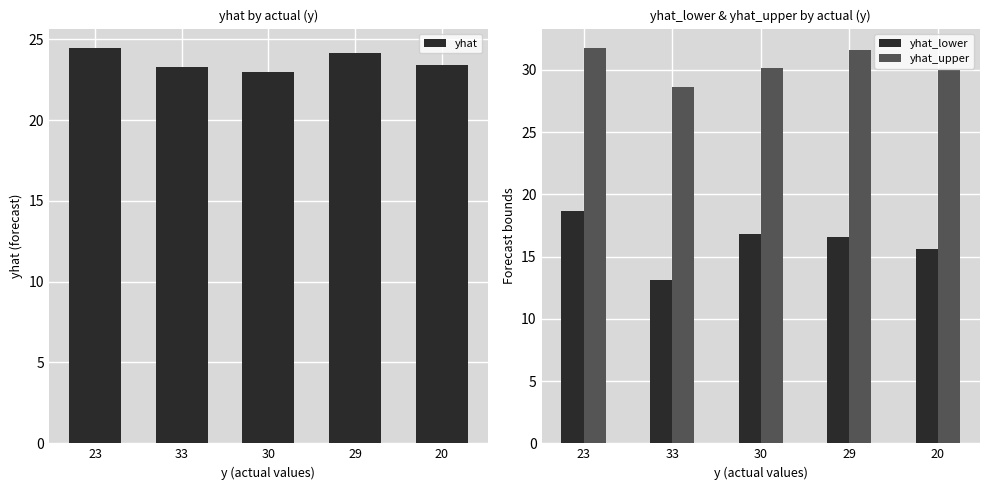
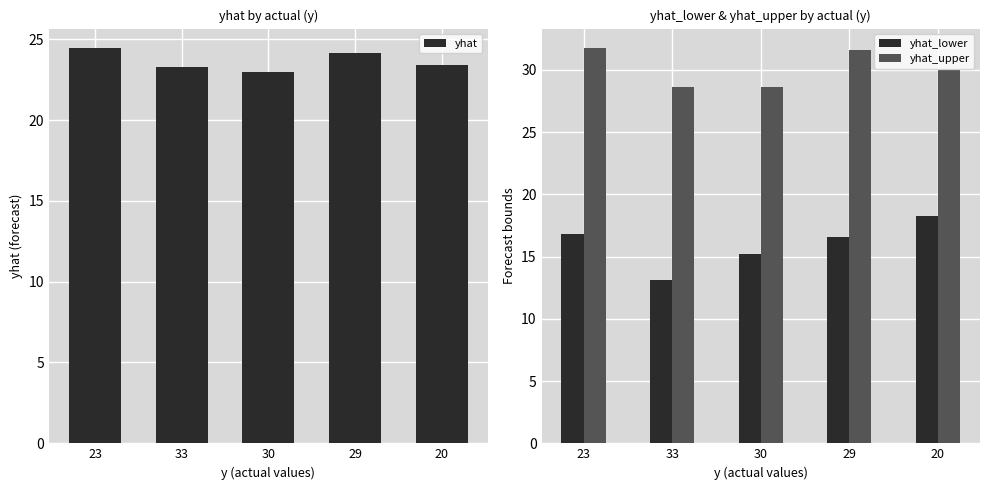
  {
    "yhat by actual (y)": {
      "23": 24.4,
      "33": 23.3,
      "30": 23.0,
      "29": 24.2,
      "20": 23.4
    },
    "yhat_lower & yhat_upper by actual (y)": {
      "yhat_lower": {
-       "23": 18.6,
+       "23": 16.8,
        "33": 13.1,
-       "30": 16.8,
+       "30": 15.2,
        "29": 16.6,
-       "20": 15.6
+       "20": 18.3
      },
      "yhat_upper": {
        "23": 31.7,
        "33": 28.7,
-       "30": 30.2,
+       "30": 28.6,
        "29": 31.6,
        "20": 30.0
      }
    }
  }
